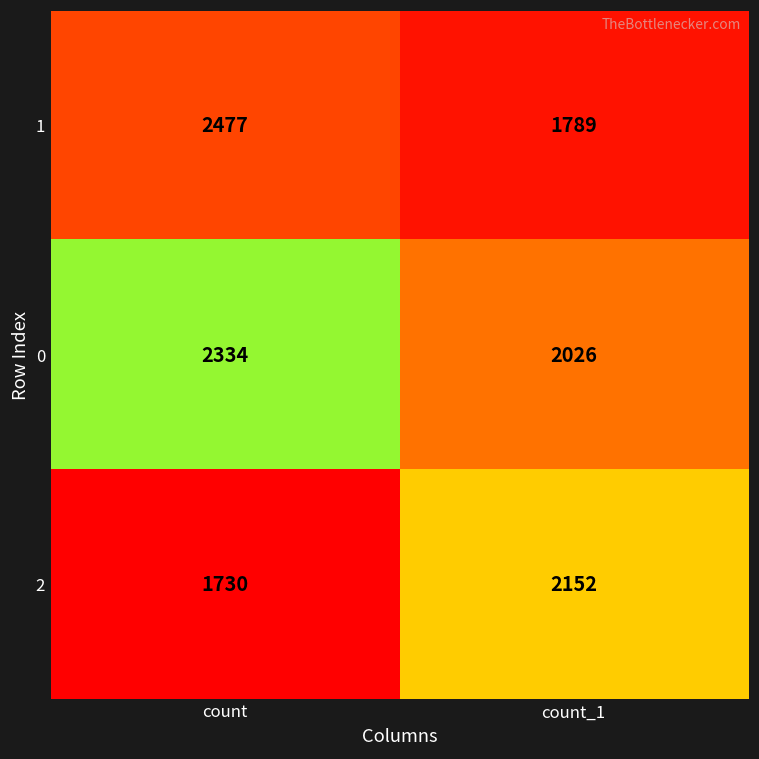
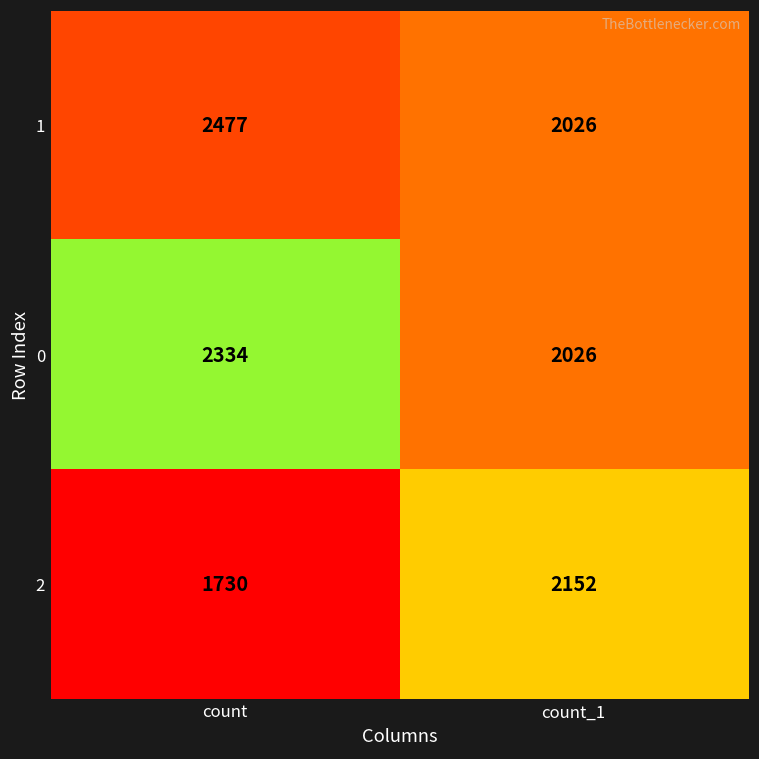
  {
    "1": {
      "count": 2477,
-     "count_1": 1789
+     "count_1": 2026
    },
    "0": {
      "count": 2334,
      "count_1": 2026
    },
    "2": {
      "count": 1730,
      "count_1": 2152
    }
  }
